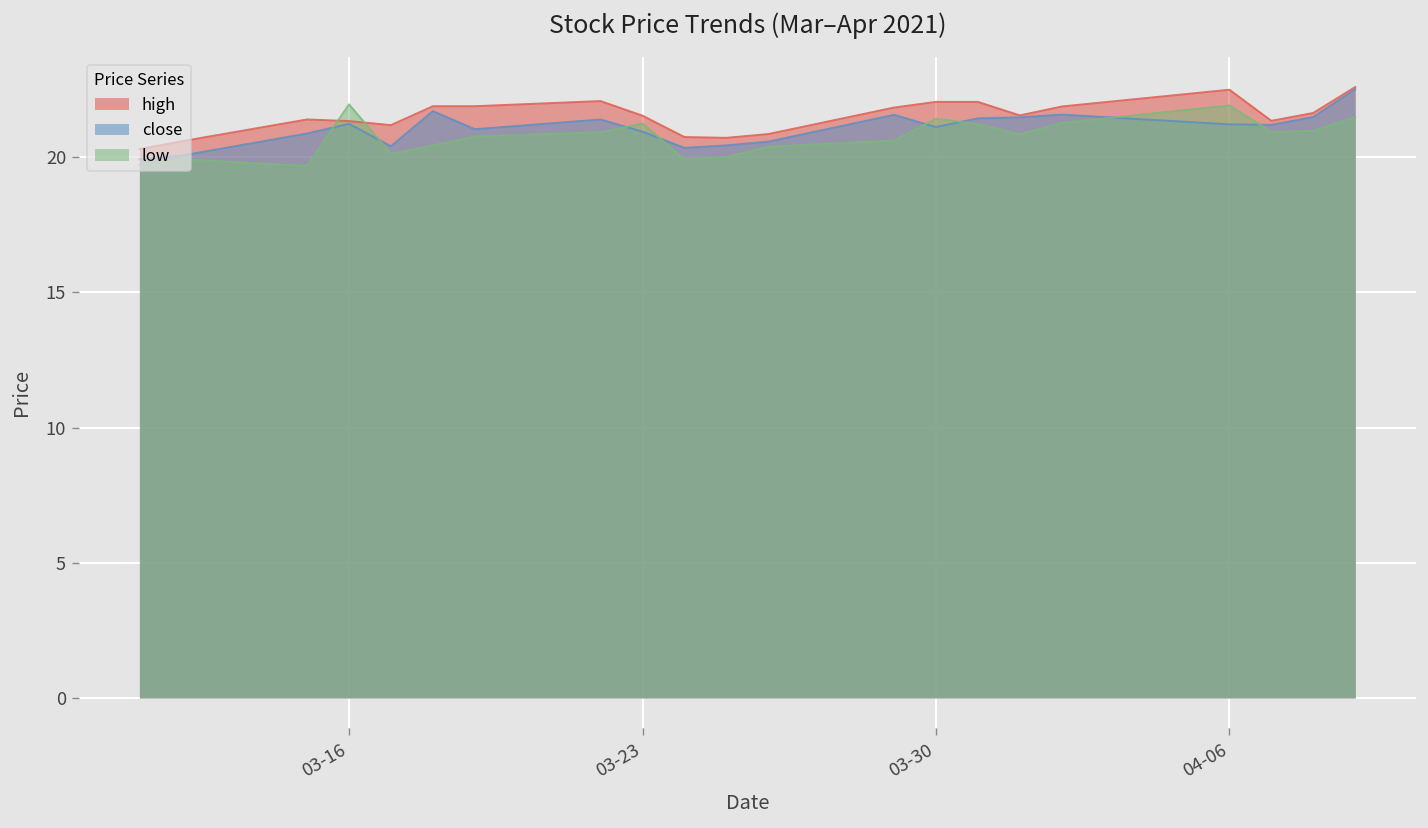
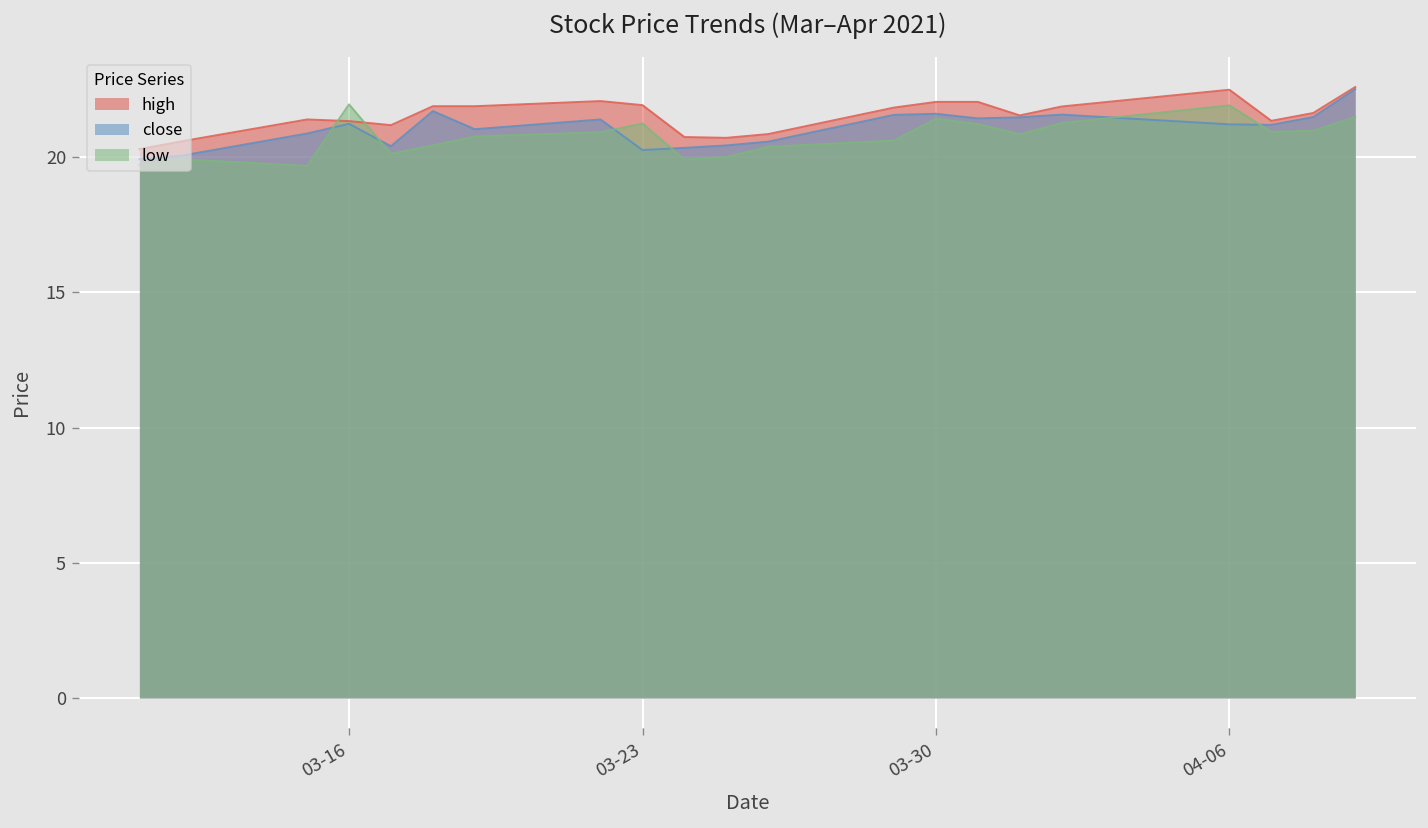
  {
    "high": {
-     "03-23": 21.5,
+     "03-23": 21.9,
      "03-30": 22.1,
      "04-06": 22.5
    },
    "close": {
-     "03-23": 21.0,
-     "03-30": 21.1,
+     "03-23": 20.3,
+     "03-30": 21.6,
      "04-06": 21.2
    },
    "low": {
      "03-16": 22.0,
      "03-23": 21.3,
      "03-30": 21.4,
      "04-06": 21.9
    }
  }
